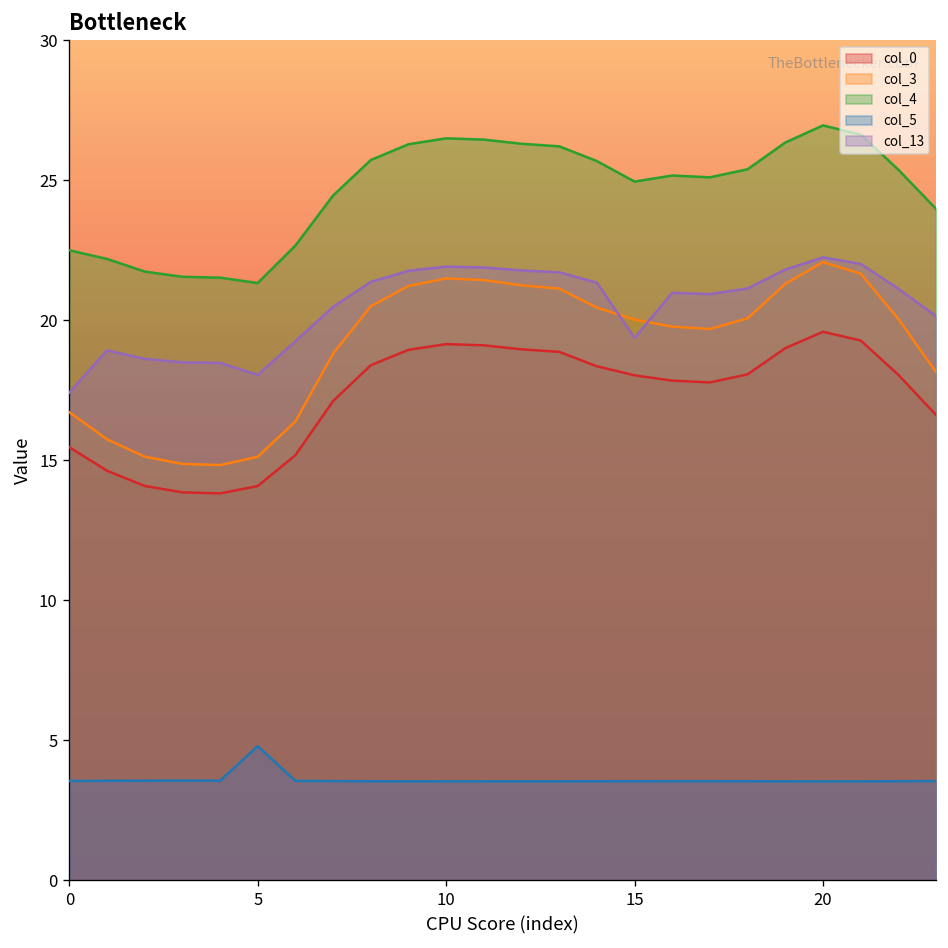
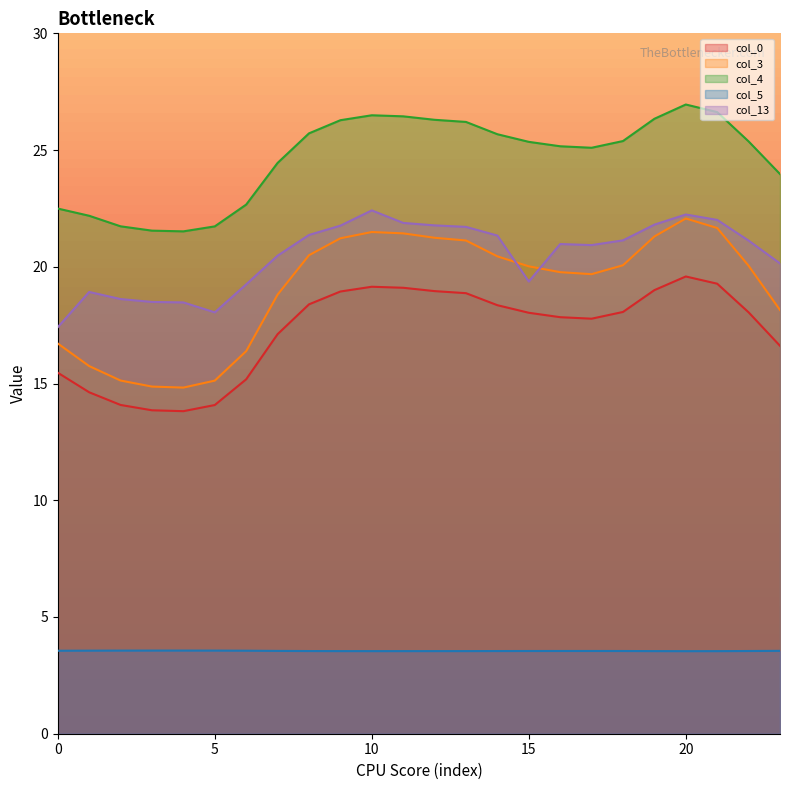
  {
    "col_4": {
      "0": 22.5,
-     "5": 21.3,
+     "5": 21.7,
      "10": 26.5,
-     "15": 24.9,
+     "15": 25.4,
      "20": 27.0
    },
    "col_5": {
      "0": 3.6,
-     "5": 4.8,
+     "5": 3.6,
      "10": 3.5,
      "15": 3.5,
      "20": 3.5
    },
    "col_13": {
      "0": 17.4,
      "5": 18.0,
-     "10": 21.9,
+     "10": 22.4,
      "15": 19.4,
      "20": 22.2
    }
  }
